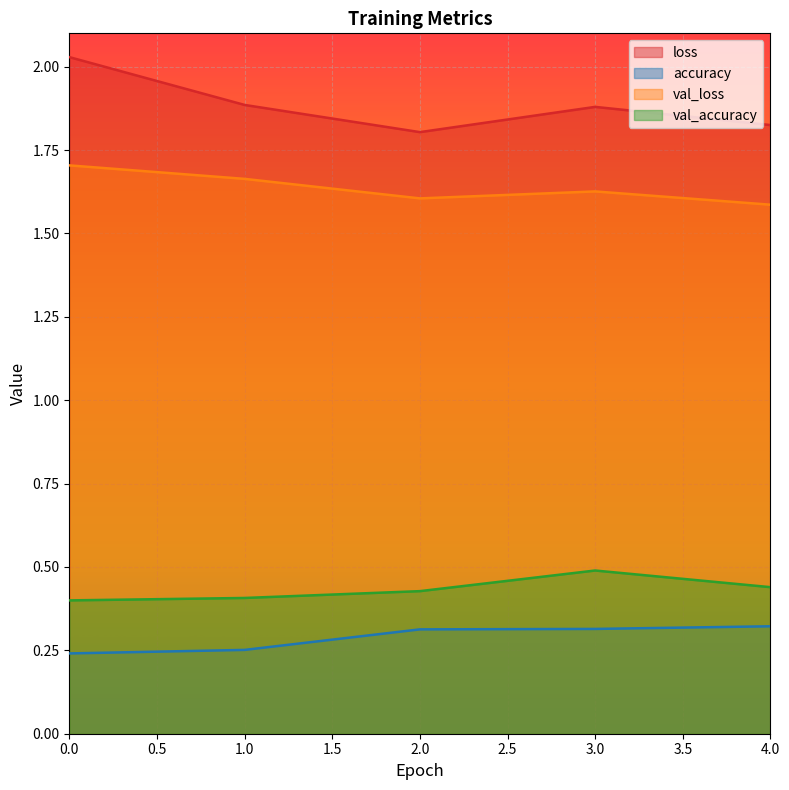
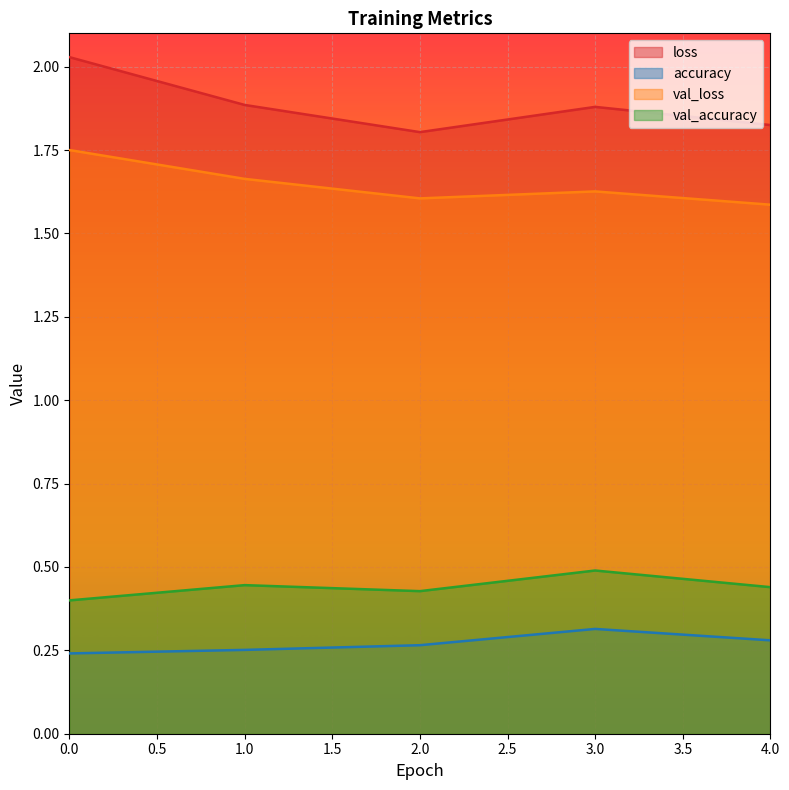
  {
    "loss": {
      "0.0": 2.03,
      "1.0": 1.89,
      "2.0": 1.80,
      "3.0": 1.88,
      "4.0": 1.82
    },
    "accuracy": {
      "0.0": 0.24,
      "1.0": 0.25,
-     "2.0": 0.31,
+     "2.0": 0.27,
      "3.0": 0.31,
-     "4.0": 0.32
+     "4.0": 0.28
    },
    "val_loss": {
-     "0.0": 1.70,
+     "0.0": 1.75,
      "1.0": 1.66,
      "2.0": 1.61,
      "3.0": 1.63,
      "4.0": 1.59
    },
    "val_accuracy": {
      "0.0": 0.40,
-     "1.0": 0.41,
+     "1.0": 0.45,
      "2.0": 0.43,
      "3.0": 0.49,
      "4.0": 0.44
    }
  }
